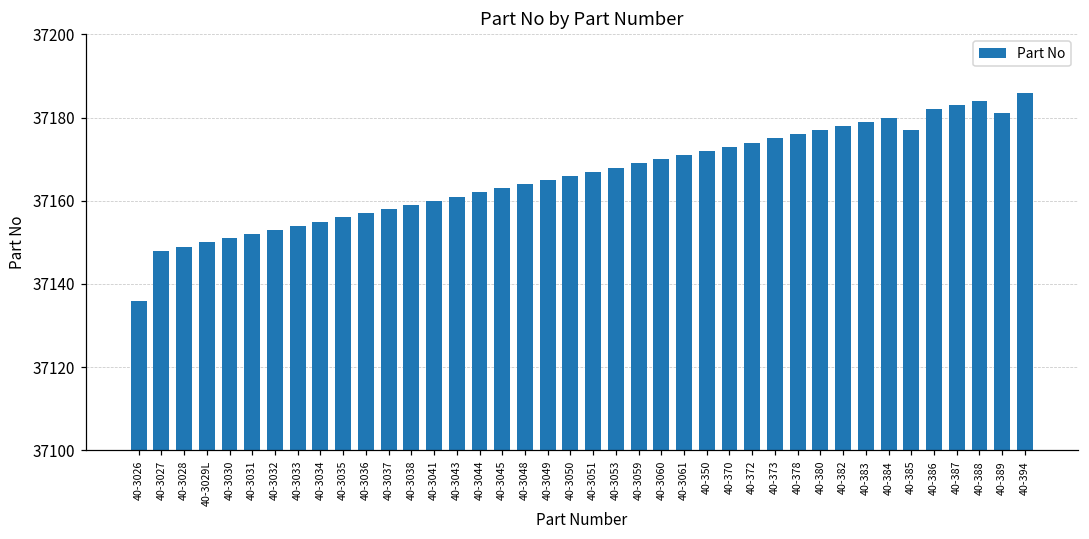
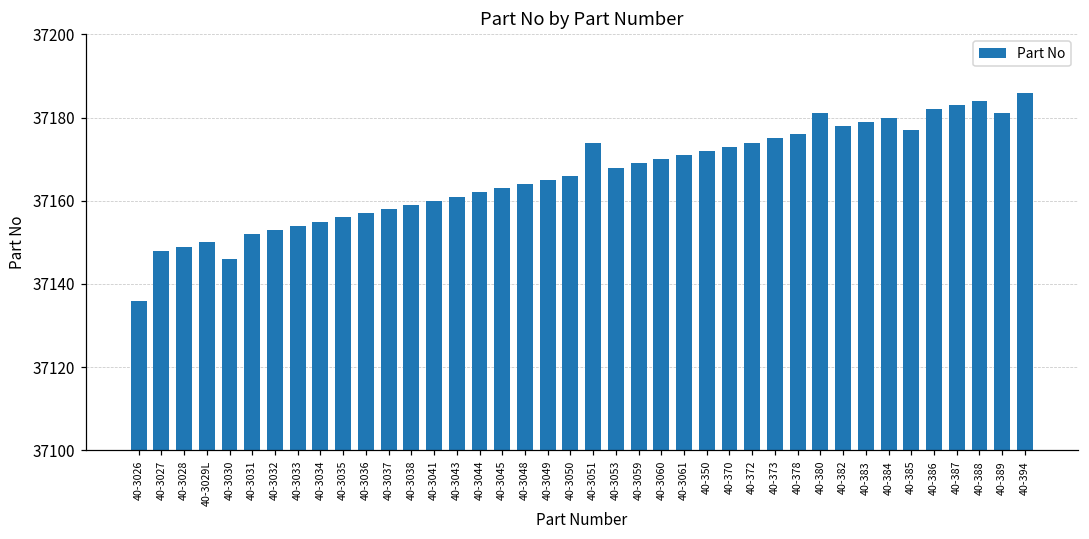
  {
    "40-3026": 37136,
    "40-3027": 37148,
    "40-3028": 37149,
    "40-3029L": 37150,
-   "40-3030": 37151,
+   "40-3030": 37146,
    "40-3031": 37152,
    "40-3032": 37153,
    "40-3033": 37154,
    "40-3034": 37155,
    "40-3035": 37156,
    "40-3036": 37157,
    "40-3037": 37158,
    "40-3038": 37159,
    "40-3041": 37160,
    "40-3043": 37161,
    "40-3044": 37162,
    "40-3045": 37163,
    "40-3048": 37164,
    "40-3049": 37165,
    "40-3050": 37166,
-   "40-3051": 37167,
+   "40-3051": 37174,
    "40-3053": 37168,
    "40-3059": 37169,
    "40-3060": 37170,
    "40-3061": 37171,
    "40-350": 37172,
    "40-370": 37173,
    "40-372": 37174,
    "40-373": 37175,
    "40-378": 37176,
-   "40-380": 37177,
+   "40-380": 37181,
    "40-382": 37178,
    "40-383": 37179,
    "40-384": 37180,
    "40-385": 37177,
    "40-386": 37182,
    "40-387": 37183,
    "40-388": 37184,
    "40-389": 37181,
    "40-394": 37186
  }
